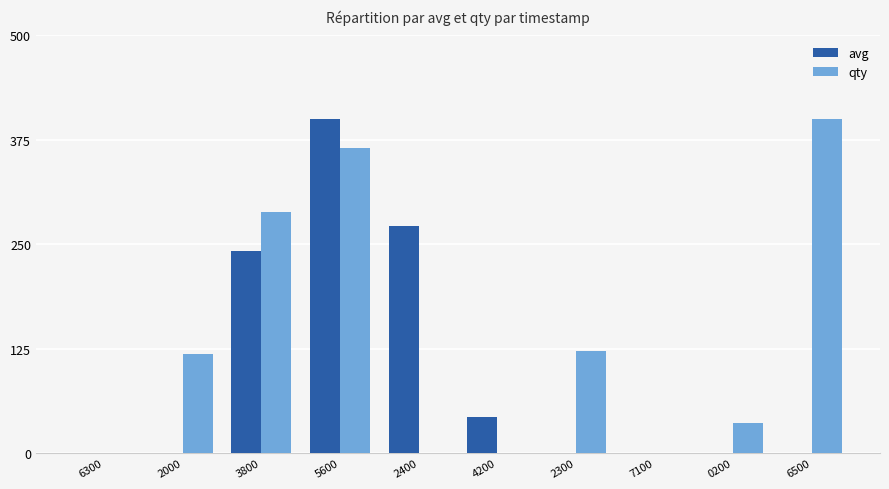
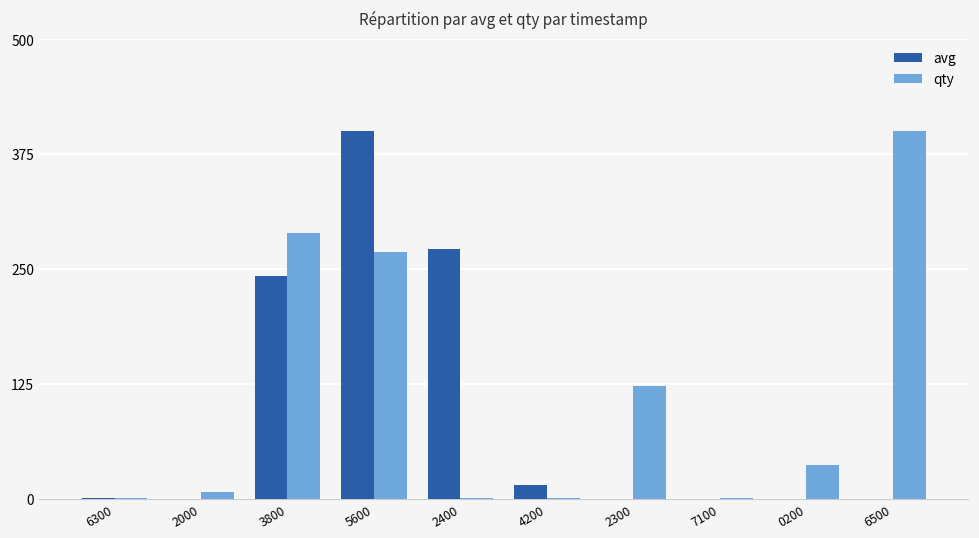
  {
    "avg": {
      "3800": 240,
      "5600": 400,
      "2400": 270,
-     "4200": 40
+     "4200": 20
    },
    "qty": {
-     "2000": 120,
+     "2000": 10,
      "3800": 290,
-     "5600": 360,
+     "5600": 270,
      "2300": 120,
      "0200": 40,
      "6500": 400
    }
  }
